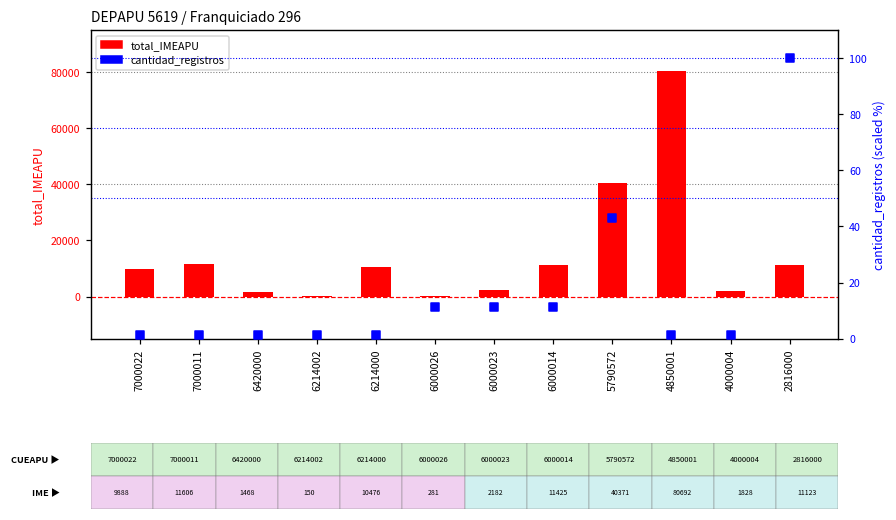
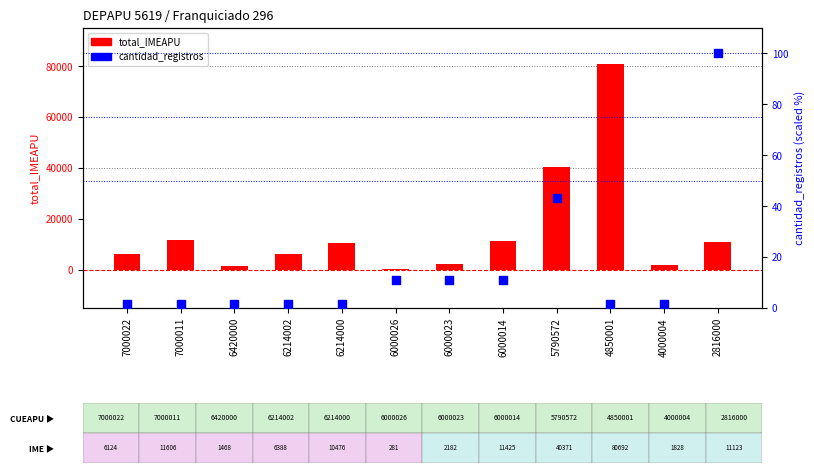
  {
    "total_IMEAPU": {
-     "7000022": 9888,
-     "6214002": 150
+     "7000022": 6124,
+     "6214002": 6388
    }
  }
